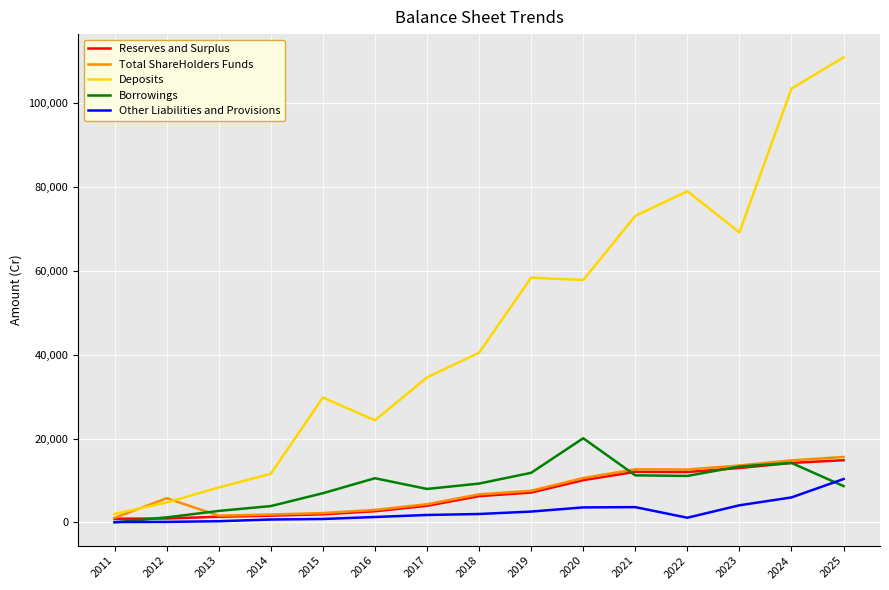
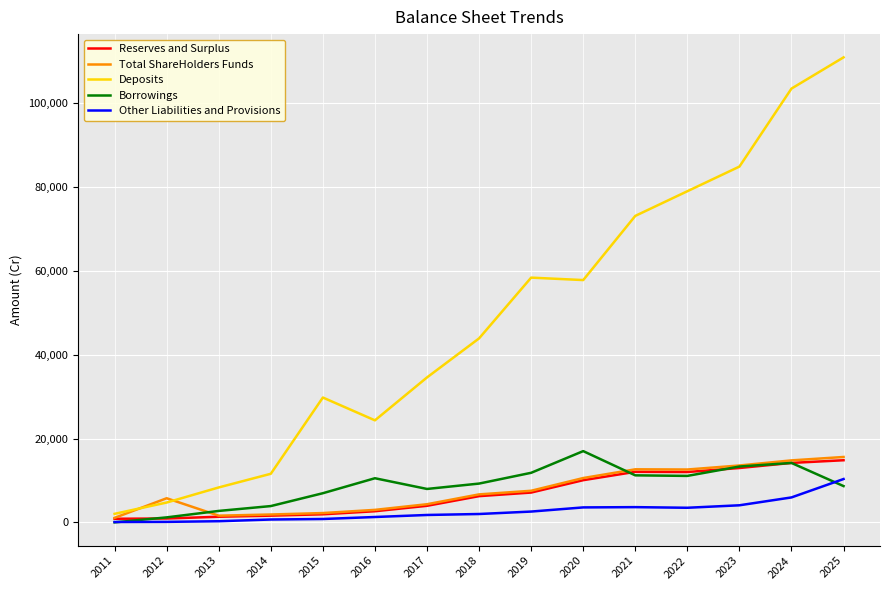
  {
    "Reserves and Surplus": {
      "2025": "15,000"
    },
    "Total ShareHolders Funds": {
      "2012": "6,000",
      "2025": "16,000"
    },
    "Deposits": {
      "2011": "2,000",
      "2012": "5,000",
      "2013": "8,000",
      "2014": "12,000",
      "2015": "30,000",
      "2016": "24,000",
      "2017": "35,000",
-     "2018": "40,000",
+     "2018": "44,000",
      "2019": "58,000",
      "2020": "58,000",
      "2021": "73,000",
      "2022": "79,000",
-     "2023": "69,000",
+     "2023": "85,000",
      "2024": "103,000",
      "2025": "111,000"
    },
    "Borrowings": {
      "2013": "3,000",
      "2014": "4,000",
      "2015": "7,000",
      "2016": "11,000",
      "2017": "8,000",
      "2018": "9,000",
      "2019": "12,000",
-     "2020": "20,000",
+     "2020": "17,000",
      "2021": "11,000",
      "2022": "11,000",
      "2025": "9,000"
    },
    "Other Liabilities and Provisions": {
      "2012": "0",
      "2013": "0",
      "2014": "1,000",
      "2015": "1,000",
      "2016": "1,000",
      "2017": "2,000",
      "2018": "2,000",
      "2019": "3,000",
      "2020": "4,000",
      "2021": "4,000",
-     "2022": "1,000",
+     "2022": "3,000",
      "2023": "4,000",
      "2024": "6,000",
      "2025": "10,000"
    }
  }
